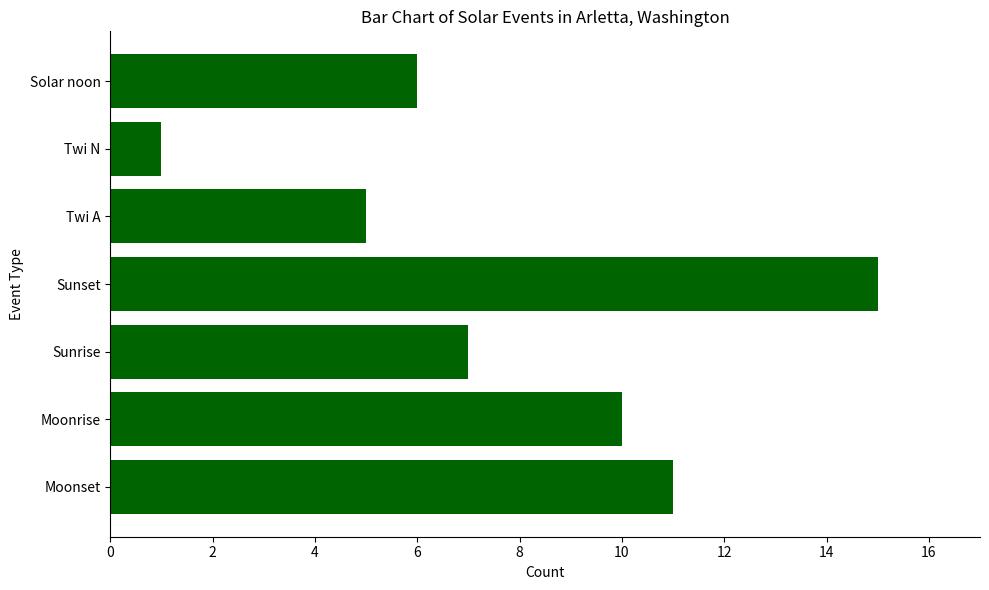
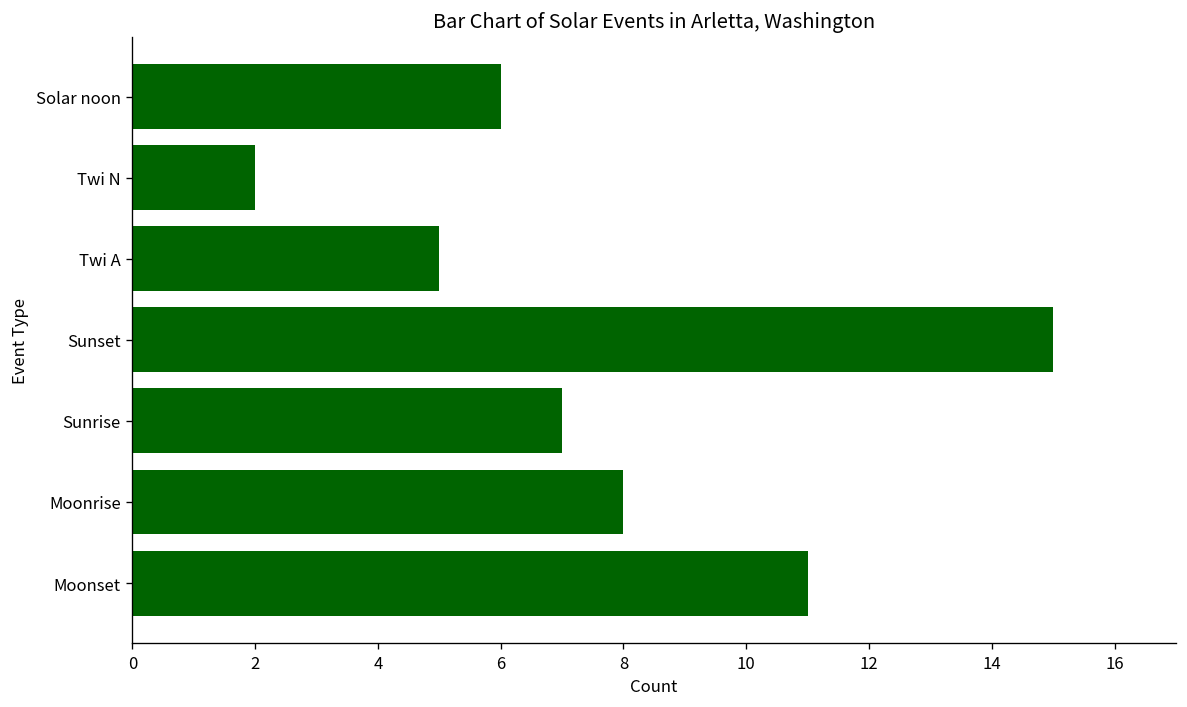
  {
    "Solar noon": 6,
-   "Twi N": 1,
+   "Twi N": 2,
    "Twi A": 5,
    "Sunset": 15,
    "Sunrise": 7,
-   "Moonrise": 10,
+   "Moonrise": 8,
    "Moonset": 11
  }
